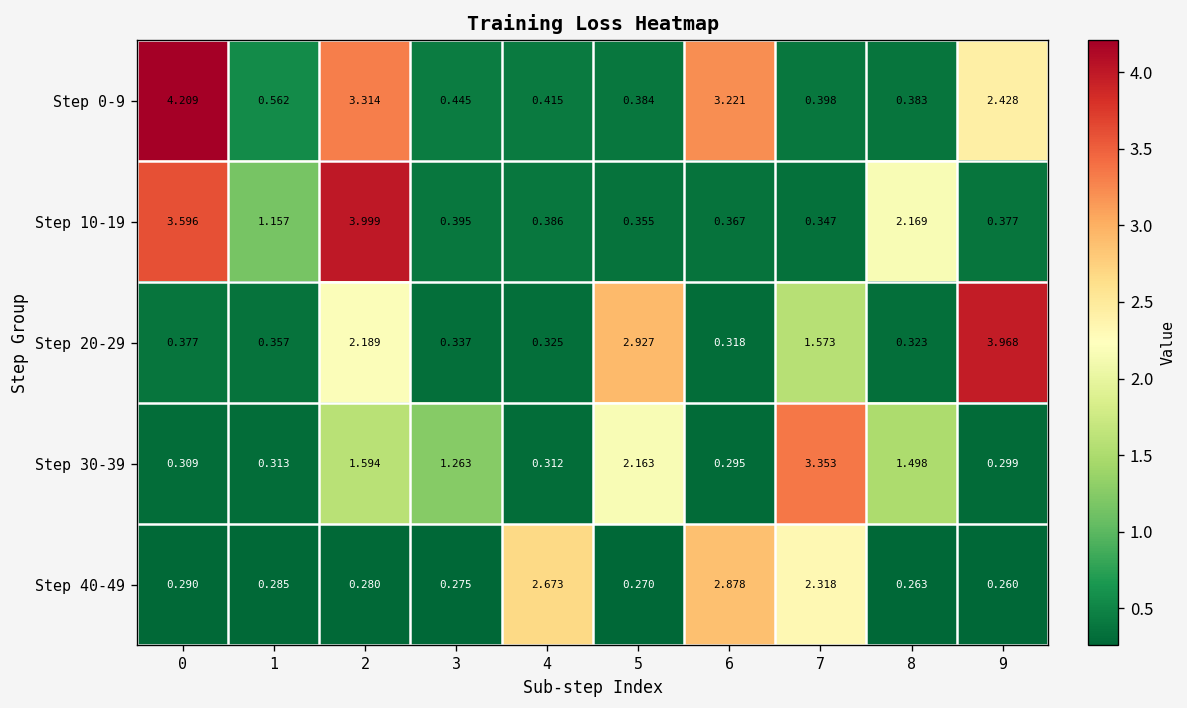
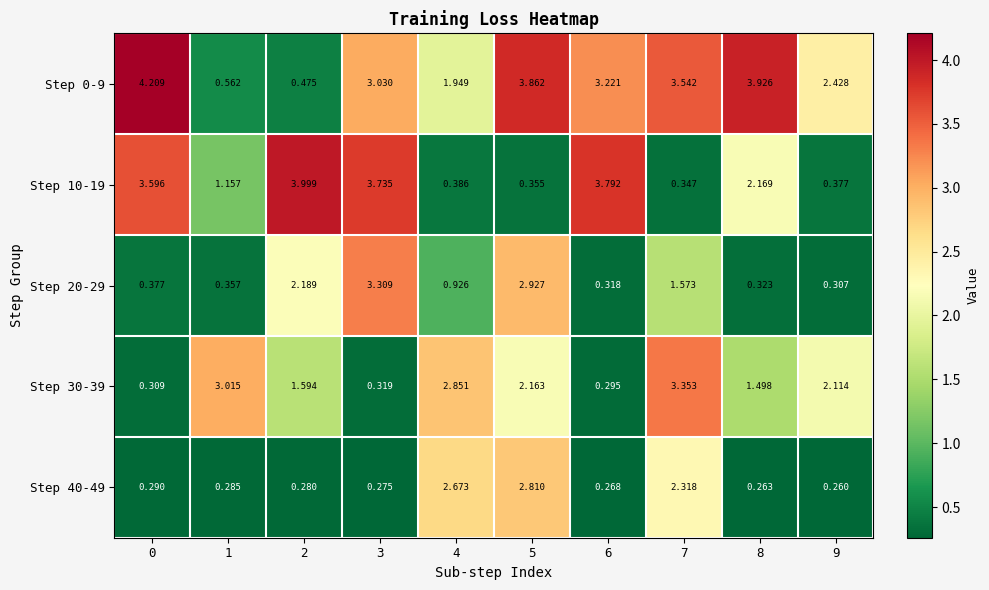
  {
    "Step 0-9": {
      "0": 4.209,
      "1": 0.562,
-     "2": 3.314,
-     "3": 0.445,
-     "4": 0.415,
-     "5": 0.384,
+     "2": 0.475,
+     "3": 3.030,
+     "4": 1.949,
+     "5": 3.862,
      "6": 3.221,
-     "7": 0.398,
-     "8": 0.383,
+     "7": 3.542,
+     "8": 3.926,
      "9": 2.428
    },
    "Step 10-19": {
      "0": 3.596,
      "1": 1.157,
      "2": 3.999,
-     "3": 0.395,
+     "3": 3.735,
      "4": 0.386,
      "5": 0.355,
-     "6": 0.367,
+     "6": 3.792,
      "7": 0.347,
      "8": 2.169,
      "9": 0.377
    },
    "Step 20-29": {
      "0": 0.377,
      "1": 0.357,
      "2": 2.189,
-     "3": 0.337,
-     "4": 0.325,
+     "3": 3.309,
+     "4": 0.926,
      "5": 2.927,
      "6": 0.318,
      "7": 1.573,
      "8": 0.323,
-     "9": 3.968
+     "9": 0.307
    },
    "Step 30-39": {
      "0": 0.309,
-     "1": 0.313,
+     "1": 3.015,
      "2": 1.594,
-     "3": 1.263,
-     "4": 0.312,
+     "3": 0.319,
+     "4": 2.851,
      "5": 2.163,
      "6": 0.295,
      "7": 3.353,
      "8": 1.498,
-     "9": 0.299
+     "9": 2.114
    },
    "Step 40-49": {
      "0": 0.290,
      "1": 0.285,
      "2": 0.280,
      "3": 0.275,
      "4": 2.673,
-     "5": 0.270,
-     "6": 2.878,
+     "5": 2.810,
+     "6": 0.268,
      "7": 2.318,
      "8": 0.263,
      "9": 0.260
    }
  }
